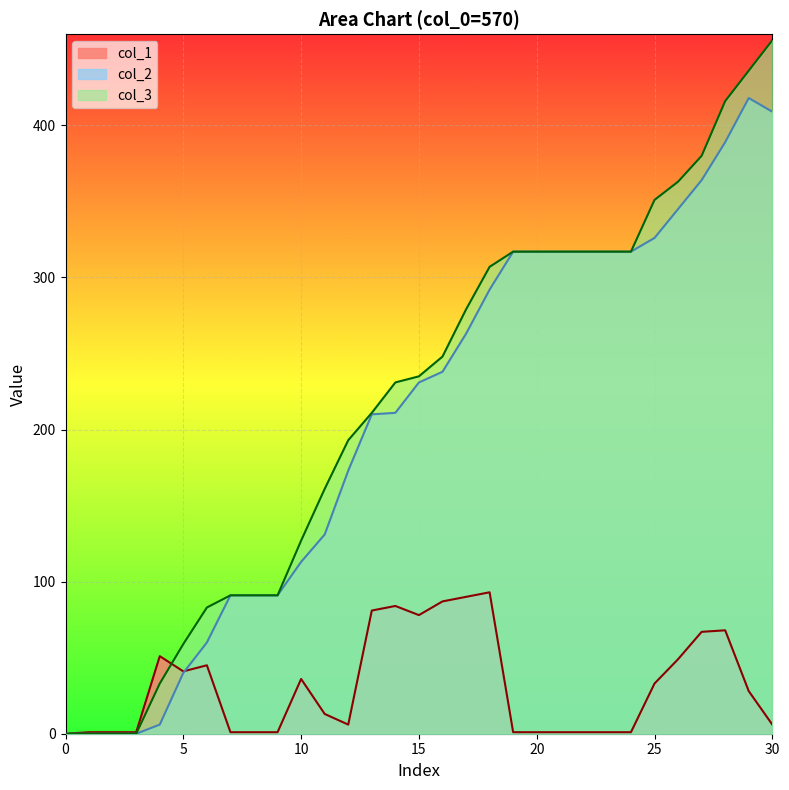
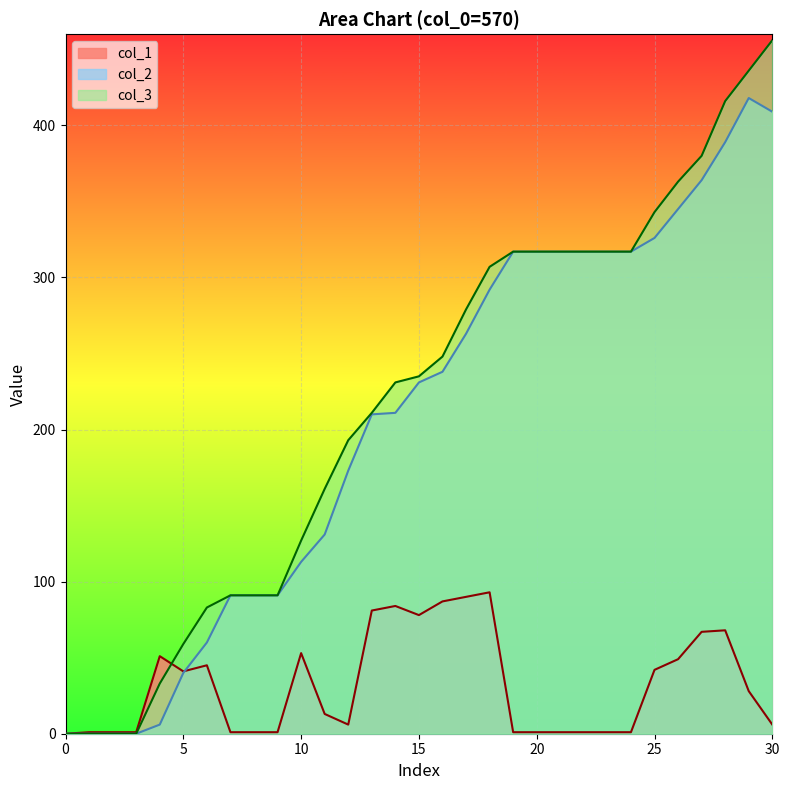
  {
    "col_1": {
-     "10": 36,
+     "10": 53,
      "15": 78,
      "20": 1,
-     "25": 33,
+     "25": 42,
      "30": 6
    },
    "col_2": {
      "10": 113,
      "15": 231,
      "25": 326,
      "30": 409
    },
    "col_3": {
      "5": 59,
      "10": 127,
      "15": 235,
-     "25": 351,
+     "25": 343,
      "30": 456
    }
  }
